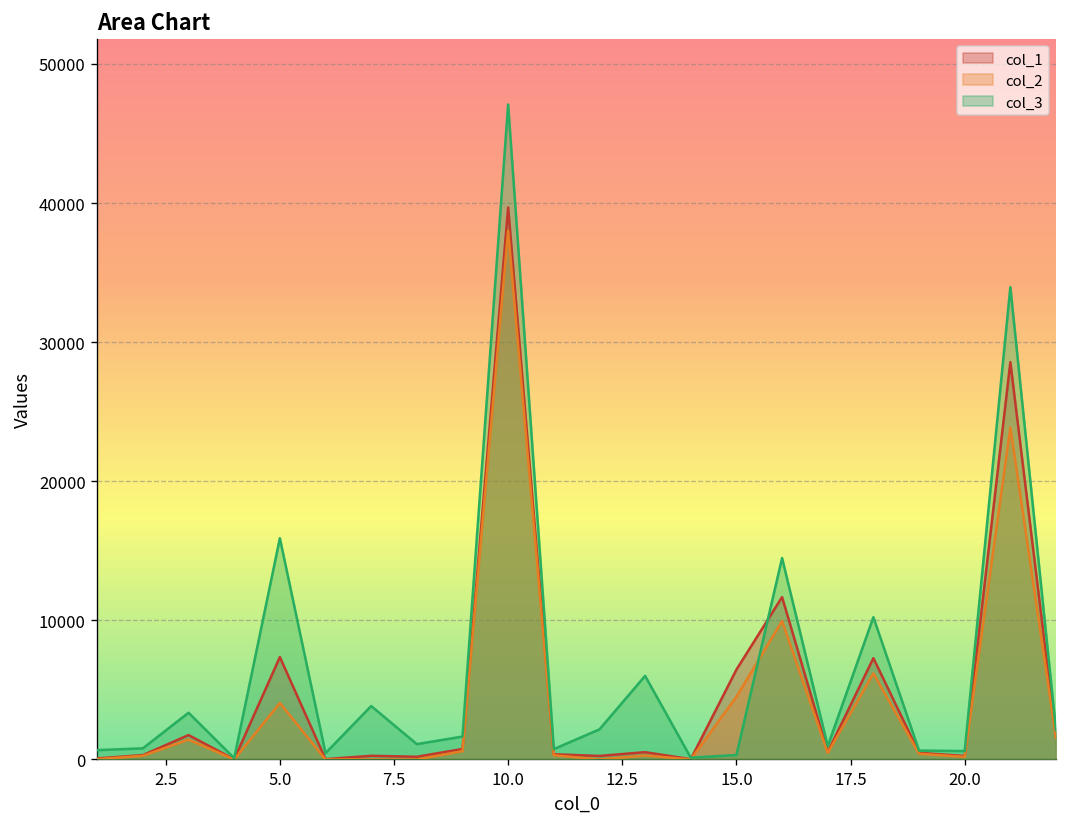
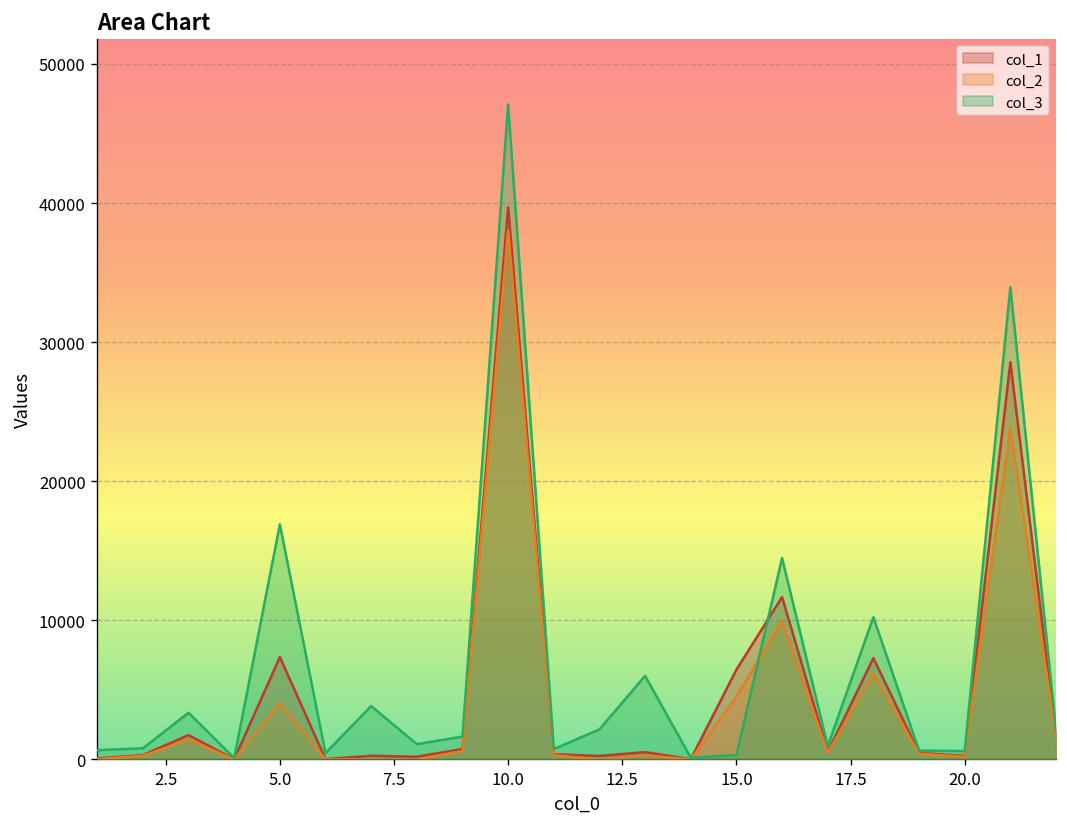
  {
    "col_3": {
-     "5.0": 15900,
+     "5.0": 16900,
      "10.0": 47100,
      "15.0": 300,
      "20.0": 600
    }
  }
